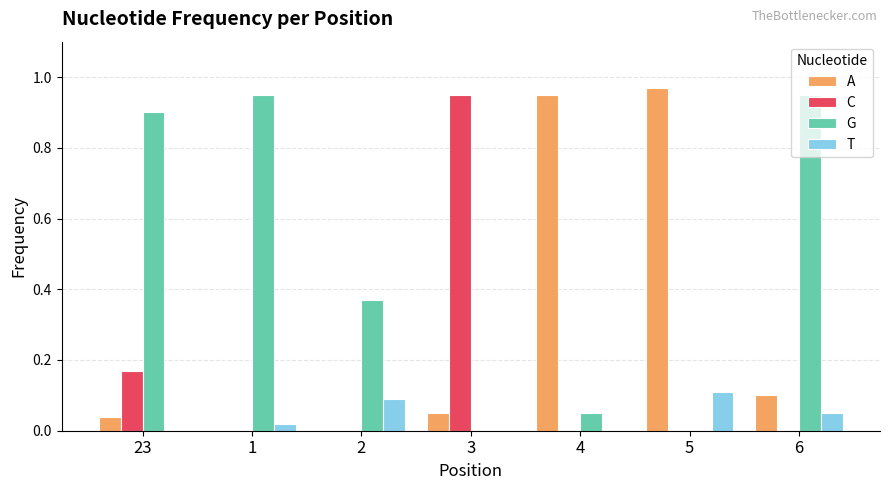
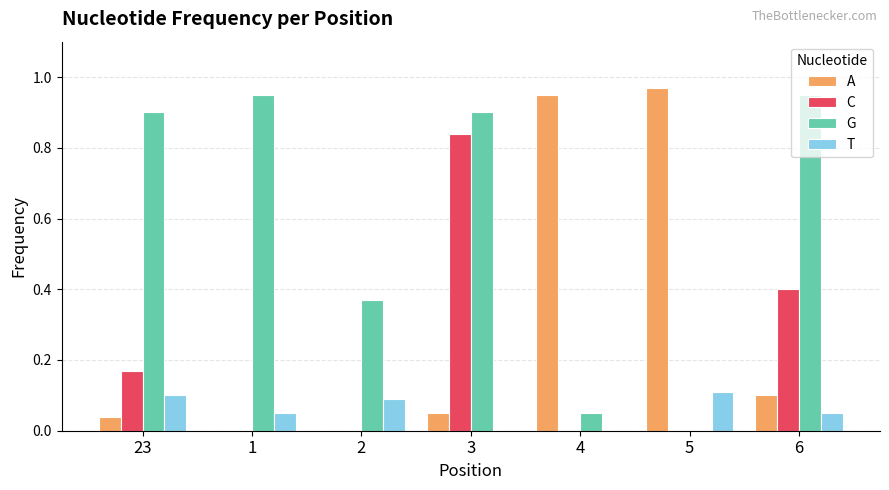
  {
    "A": {
      "23": 0.04,
      "1": 0.00,
      "2": 0.00,
      "3": 0.05,
      "4": 0.95,
      "5": 0.97,
      "6": 0.10
    },
    "C": {
      "23": 0.17,
      "1": 0.00,
      "2": 0.00,
-     "3": 0.95,
+     "3": 0.84,
      "4": 0.00,
      "5": 0.00,
-     "6": 0.0
+     "6": 0.4
    },
    "G": {
      "23": 0.9,
      "1": 0.95,
      "2": 0.37,
-     "3": 0.0,
+     "3": 0.9,
      "4": 0.05,
      "5": 0.0
    },
    "T": {
-     "23": 0.0,
-     "1": 0.02,
+     "23": 0.1,
+     "1": 0.05,
      "2": 0.09,
      "3": 0.00,
      "4": 0.00,
      "5": 0.11,
      "6": 0.05
    }
  }
